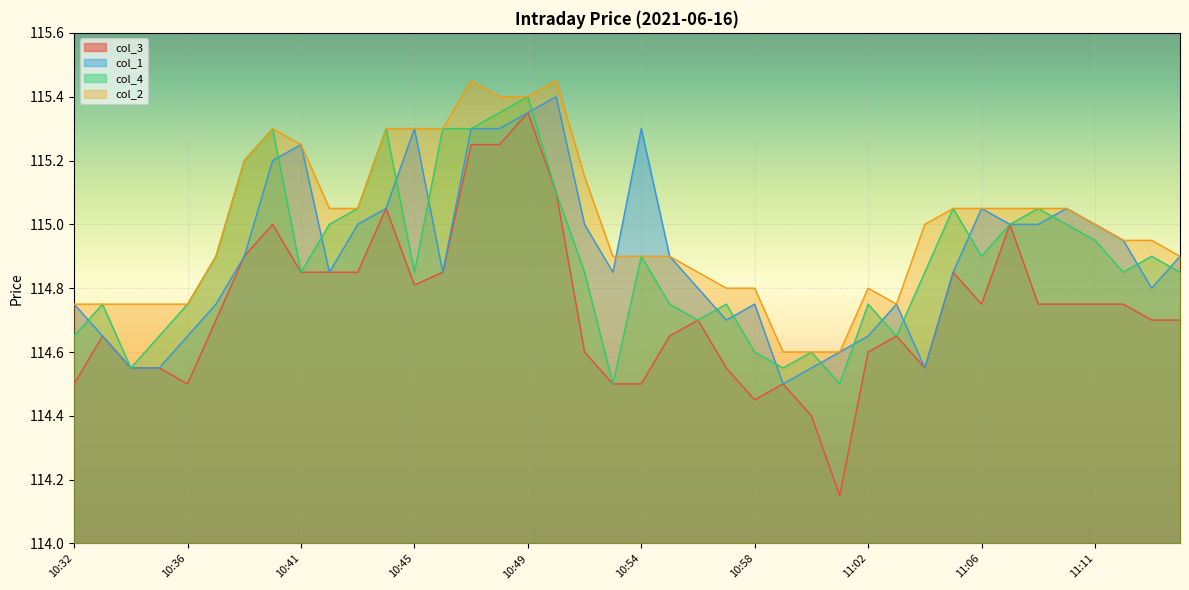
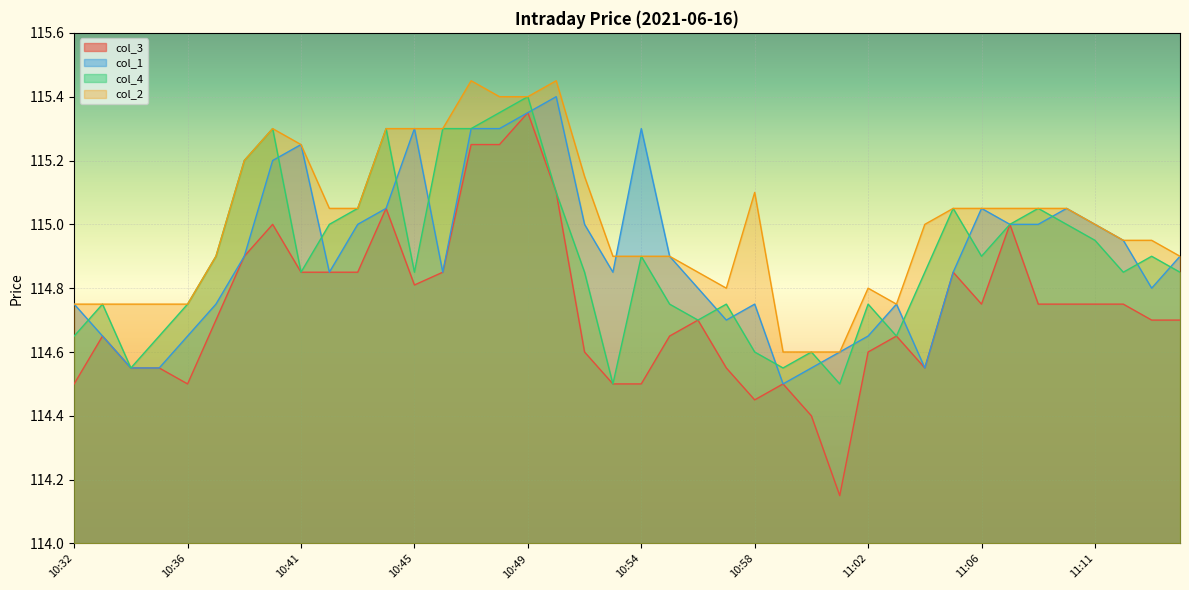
  {
    "col_3": {
      "10:32": 114.5,
      "10:36": 114.5,
      "10:45": 114.81,
      "10:54": 114.5,
      "10:58": 114.45,
      "11:02": 114.6,
      "11:06": 114.75,
      "11:11": 114.75
    },
    "col_1": {
      "10:36": 114.65,
      "10:54": 115.3,
      "10:58": 114.75,
      "11:02": 114.65
    },
    "col_4": {
      "10:32": 114.65,
      "10:45": 114.85,
      "10:58": 114.6,
      "11:02": 114.75,
      "11:06": 114.9,
      "11:11": 114.95
    },
    "col_2": {
-     "10:58": 114.8,
+     "10:58": 115.1,
      "11:02": 114.8
    }
  }
